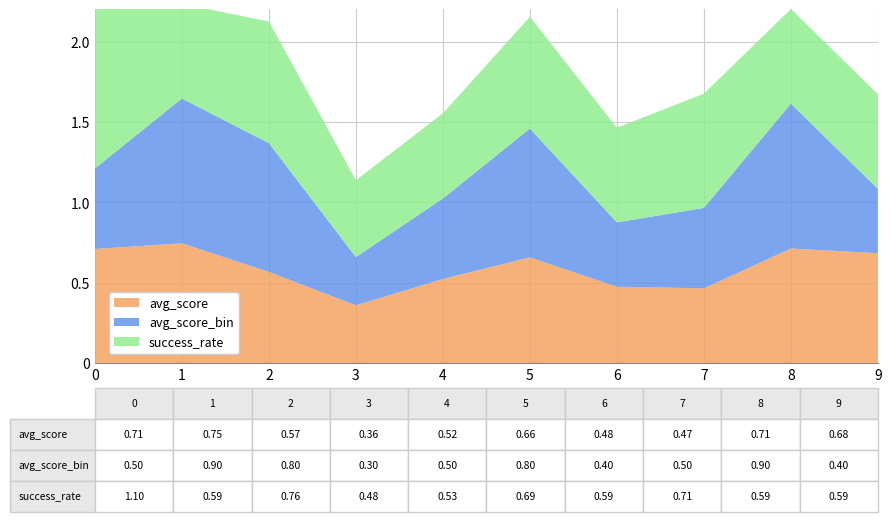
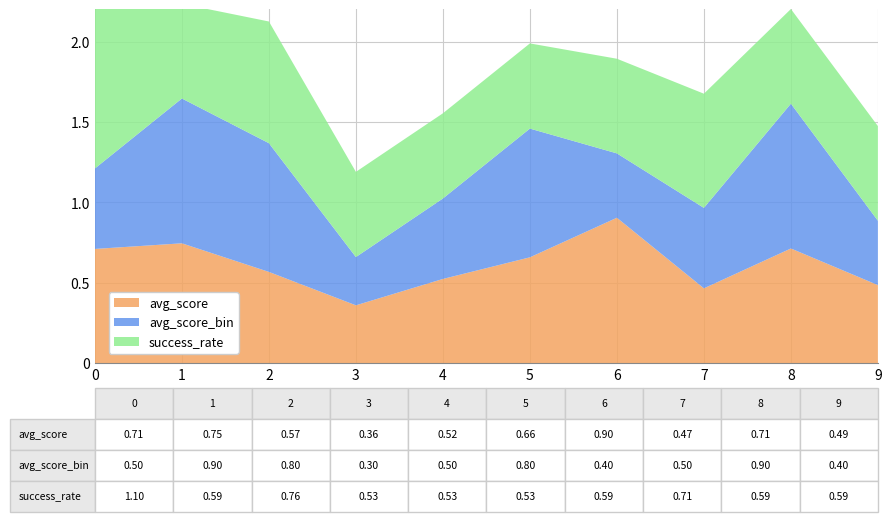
  {
    "avg_score": {
-     "6": 0.48,
-     "9": 0.68
+     "6": 0.90,
+     "9": 0.49
    },
    "avg_score_bin": {
      "0": 0.50,
      "1": 0.90,
      "2": 0.80,
      "3": 0.30,
      "4": 0.50,
      "5": 0.80,
      "6": 0.40,
      "7": 0.50,
      "8": 0.90,
      "9": 0.40
    },
    "success_rate": {
-     "3": 0.48,
-     "5": 0.69
+     "3": 0.53,
+     "5": 0.53
    }
  }
